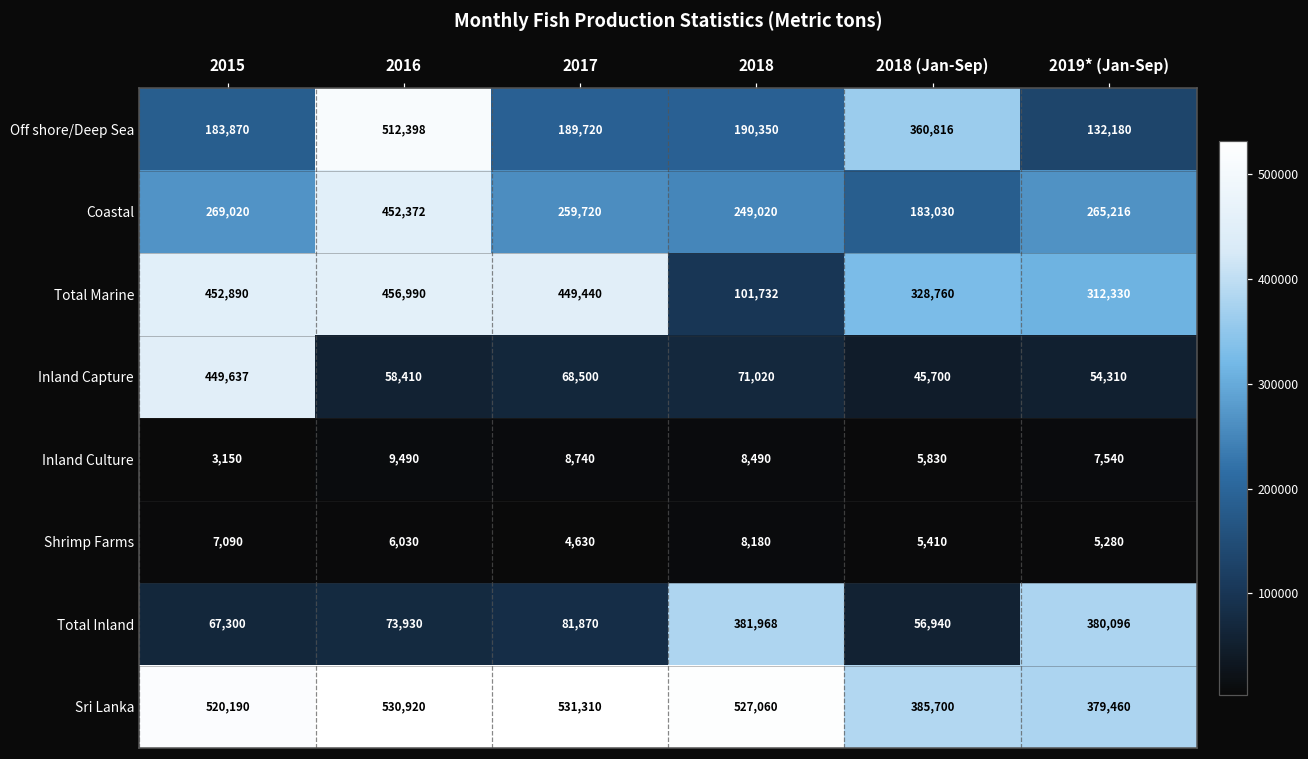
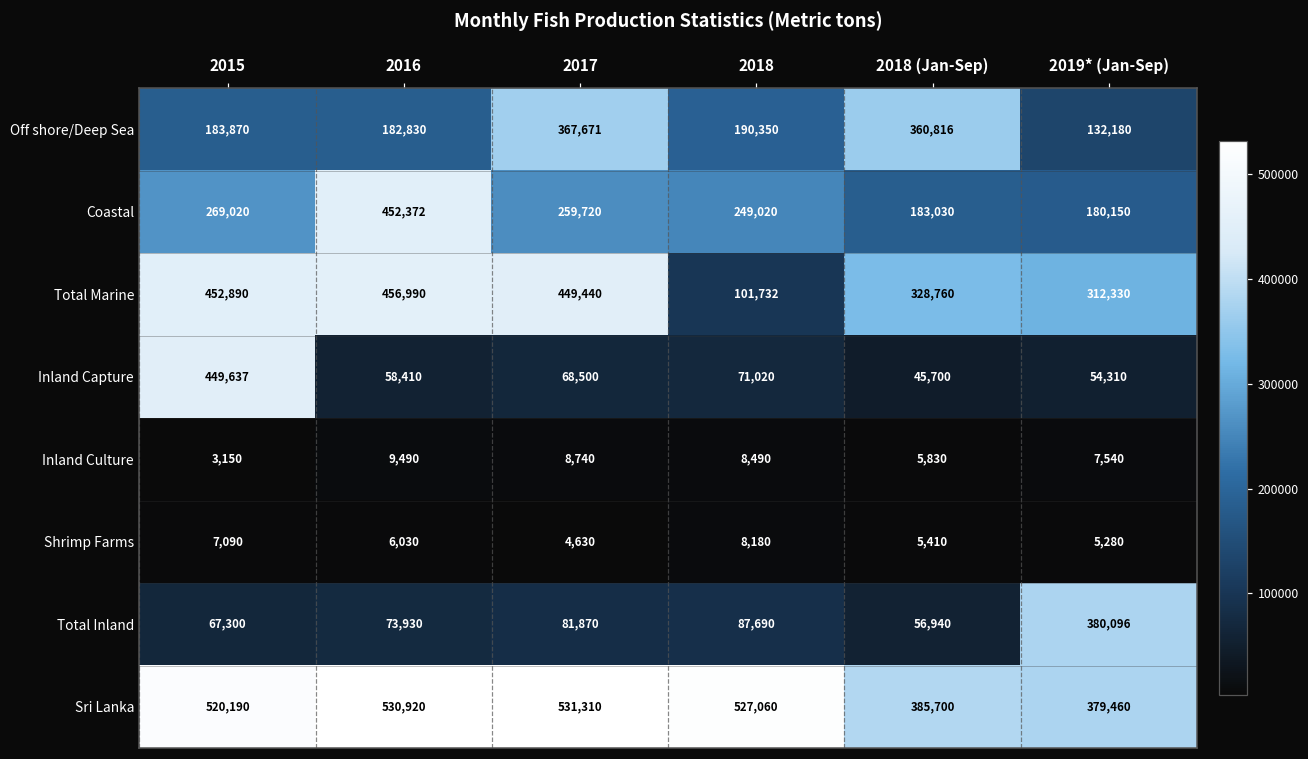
  {
    "Off shore/Deep Sea": {
      "2015": "183,870",
-     "2016": "512,398",
-     "2017": "189,720",
+     "2016": "182,830",
+     "2017": "367,671",
      "2018": "190,350",
      "2018 (Jan-Sep)": "360,816",
      "2019* (Jan-Sep)": "132,180"
    },
    "Coastal": {
      "2015": "269,020",
      "2016": "452,372",
      "2017": "259,720",
      "2018": "249,020",
      "2018 (Jan-Sep)": "183,030",
-     "2019* (Jan-Sep)": "265,216"
+     "2019* (Jan-Sep)": "180,150"
    },
    "Total Marine": {
      "2015": "452,890",
      "2016": "456,990",
      "2017": "449,440",
      "2018": "101,732",
      "2018 (Jan-Sep)": "328,760",
      "2019* (Jan-Sep)": "312,330"
    },
    "Inland Capture": {
      "2015": "449,637",
      "2016": "58,410",
      "2017": "68,500",
      "2018": "71,020",
      "2018 (Jan-Sep)": "45,700",
      "2019* (Jan-Sep)": "54,310"
    },
    "Inland Culture": {
      "2015": "3,150",
      "2016": "9,490",
      "2017": "8,740",
      "2018": "8,490",
      "2018 (Jan-Sep)": "5,830",
      "2019* (Jan-Sep)": "7,540"
    },
    "Shrimp Farms": {
      "2015": "7,090",
      "2016": "6,030",
      "2017": "4,630",
      "2018": "8,180",
      "2018 (Jan-Sep)": "5,410",
      "2019* (Jan-Sep)": "5,280"
    },
    "Total Inland": {
      "2015": "67,300",
      "2016": "73,930",
      "2017": "81,870",
-     "2018": "381,968",
+     "2018": "87,690",
      "2018 (Jan-Sep)": "56,940",
      "2019* (Jan-Sep)": "380,096"
    },
    "Sri Lanka": {
      "2015": "520,190",
      "2016": "530,920",
      "2017": "531,310",
      "2018": "527,060",
      "2018 (Jan-Sep)": "385,700",
      "2019* (Jan-Sep)": "379,460"
    }
  }
